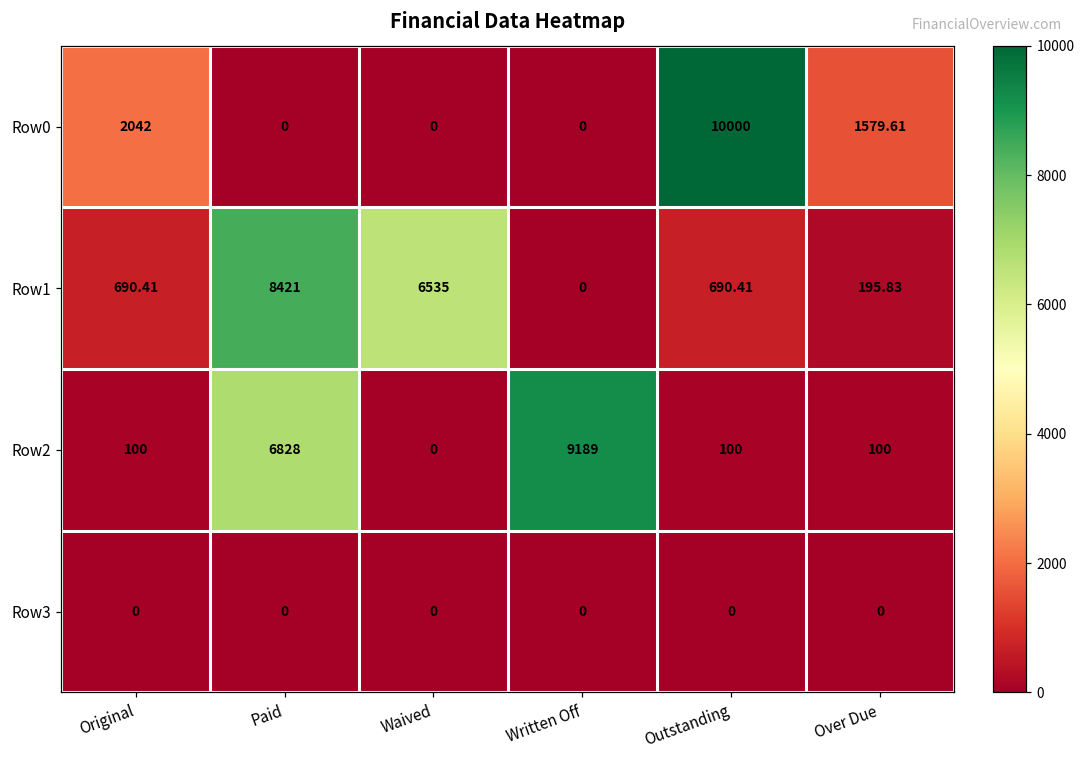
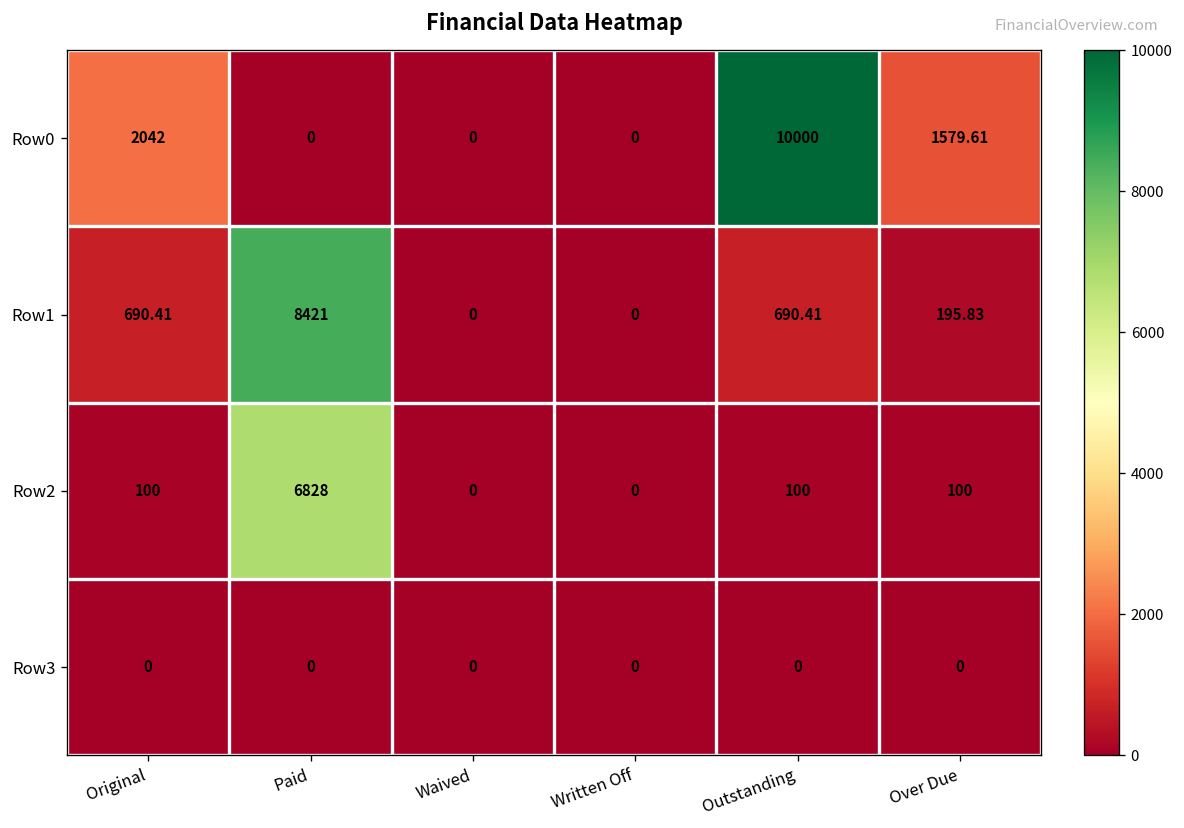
  {
    "Row0": {
      "Original": 2042,
      "Paid": 0,
      "Waived": 0,
      "Written Off": 0,
      "Outstanding": 10000,
      "Over Due": 1579.61
    },
    "Row1": {
      "Original": 690.41,
      "Paid": 8421,
-     "Waived": 6535,
+     "Waived": 0,
      "Written Off": 0,
      "Outstanding": 690.41,
      "Over Due": 195.83
    },
    "Row2": {
      "Original": 100,
      "Paid": 6828,
      "Waived": 0,
-     "Written Off": 9189,
+     "Written Off": 0,
      "Outstanding": 100,
      "Over Due": 100
    },
    "Row3": {
      "Original": 0,
      "Paid": 0,
      "Waived": 0,
      "Written Off": 0,
      "Outstanding": 0,
      "Over Due": 0
    }
  }
